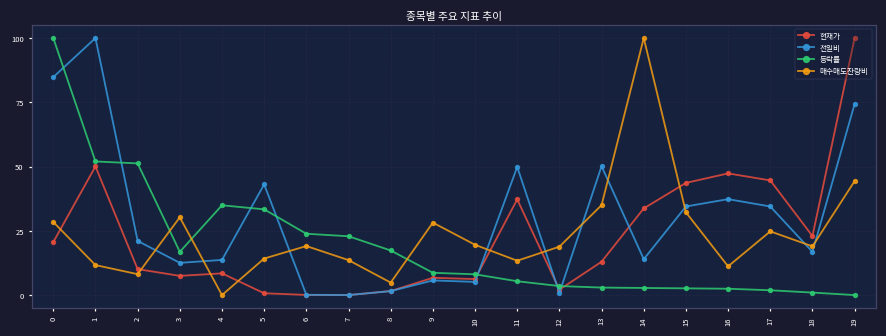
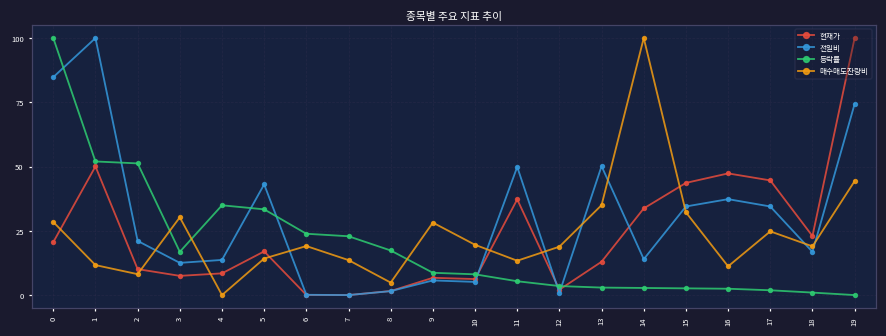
  {
    "현재가": {
      "0": 21,
      "1": 50,
      "2": 10,
      "3": 7,
      "4": 8,
-     "5": 1,
+     "5": 17,
      "10": 6,
      "11": 37,
      "12": 2,
      "13": 13,
      "14": 34,
      "15": 44,
      "16": 47,
      "17": 45,
      "18": 23
    },
    "전일비": {
      "0": 85,
      "1": 100,
      "2": 21,
      "3": 13,
      "4": 14,
      "5": 43,
      "10": 5,
      "11": 50,
      "12": 1,
      "13": 50,
      "14": 14,
      "15": 34,
      "16": 37,
      "17": 34,
      "18": 17,
      "19": 74
    },
    "등락률": {
      "0": 100,
      "1": 52,
      "2": 51,
      "3": 17,
      "4": 35,
      "5": 33,
      "6": 24,
      "7": 23,
      "8": 17,
      "9": 9,
      "10": 8,
      "11": 5,
      "12": 4,
      "13": 3,
      "14": 3,
      "15": 3,
      "16": 2,
      "17": 2,
      "18": 1,
      "19": 0
    },
    "매수매도잔량비": {
      "0": 28,
      "1": 12,
      "2": 8,
      "3": 30,
      "4": 0,
      "5": 14,
      "6": 19,
      "7": 14,
      "8": 5,
      "9": 28,
      "10": 20,
      "11": 13,
      "12": 19,
      "13": 35,
      "14": 100,
      "15": 32,
      "16": 11,
      "17": 25,
      "18": 19,
      "19": 44
    }
  }
